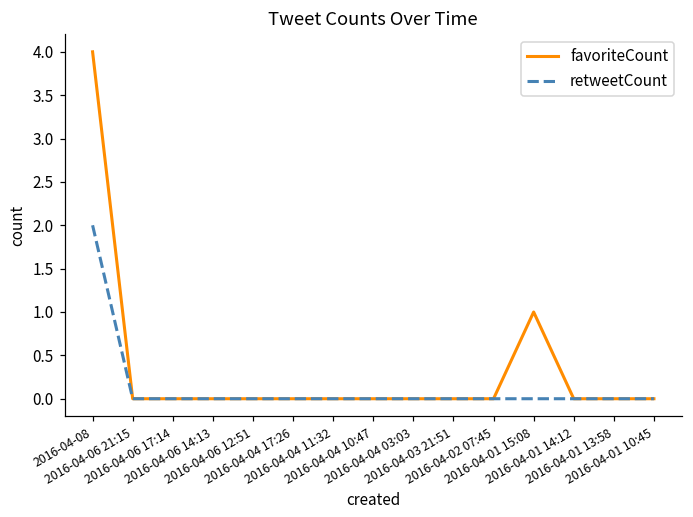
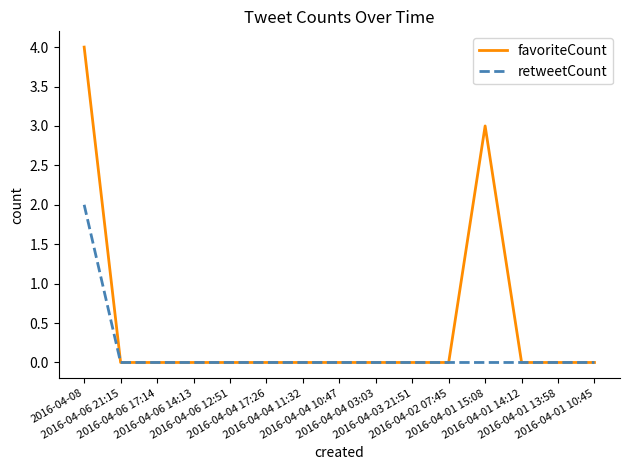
  {
    "favoriteCount": {
      "2016-04-08": 4,
-     "2016-04-01 15:08": 1
+     "2016-04-01 15:08": 3
    },
    "retweetCount": {
      "2016-04-08": 2,
      "2016-04-01 15:08": 0
    }
  }
